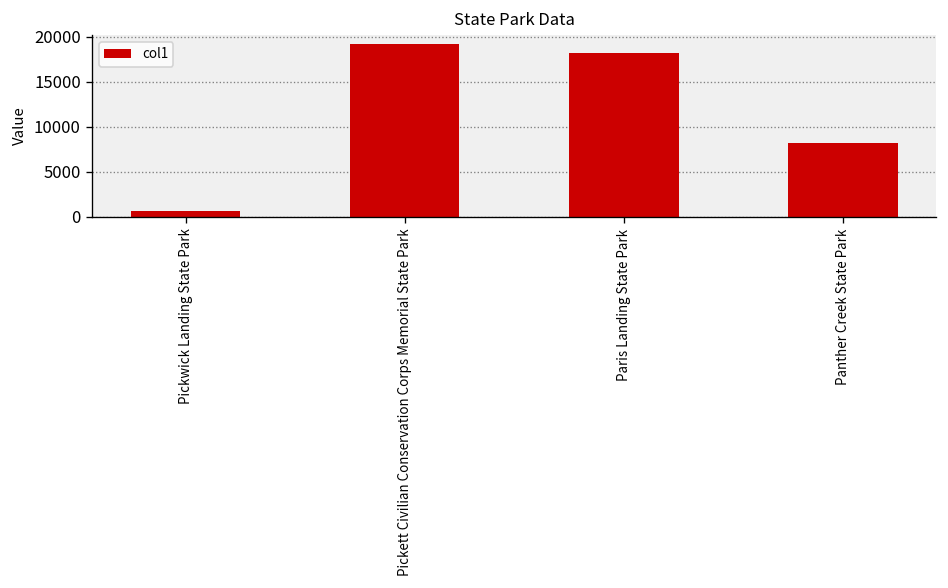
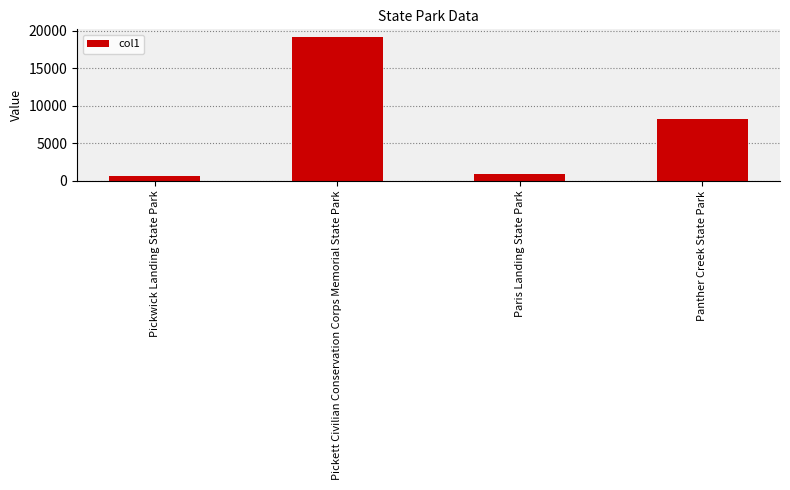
  {
    "Pickwick Landing State Park": 1000,
    "Pickett Civilian Conservation Corps Memorial State Park": 19000,
-   "Paris Landing State Park": 18000,
+   "Paris Landing State Park": 1000,
    "Panther Creek State Park": 8000
  }
